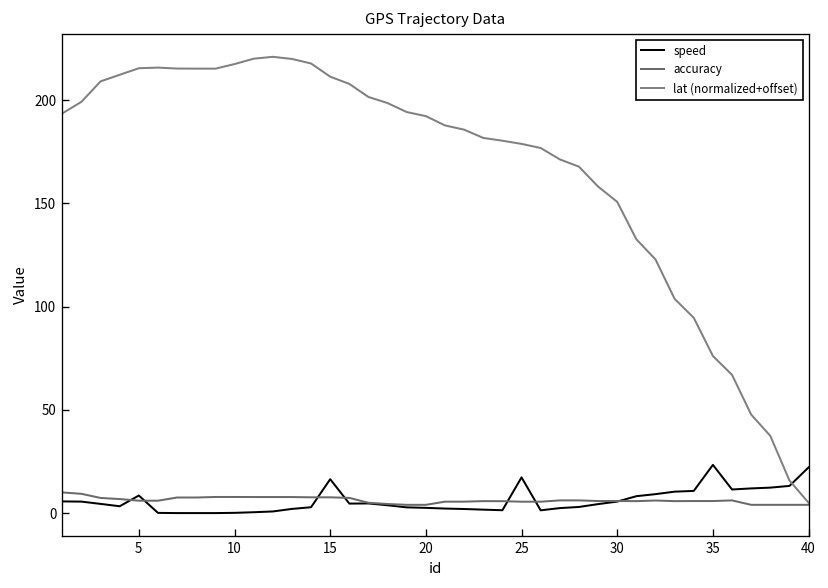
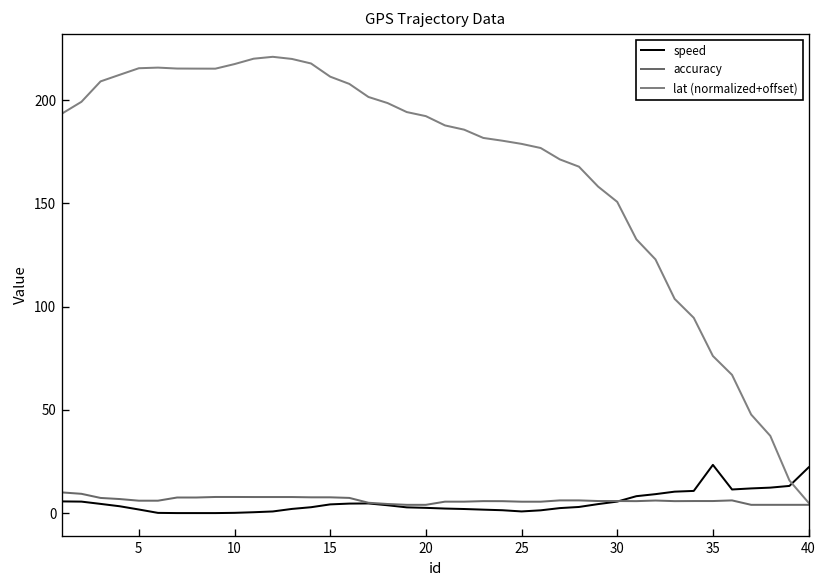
  {
    "speed": {
-     "5": 9,
+     "5": 2,
      "10": 0,
-     "15": 16,
-     "25": 17,
+     "15": 4,
+     "25": 1,
      "35": 23,
      "40": 22
    }
  }
